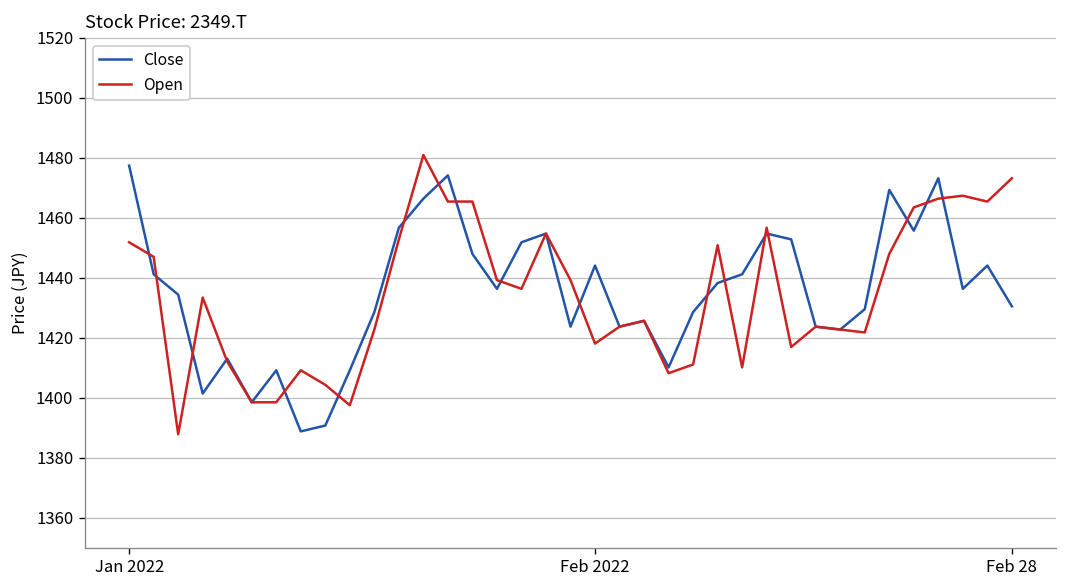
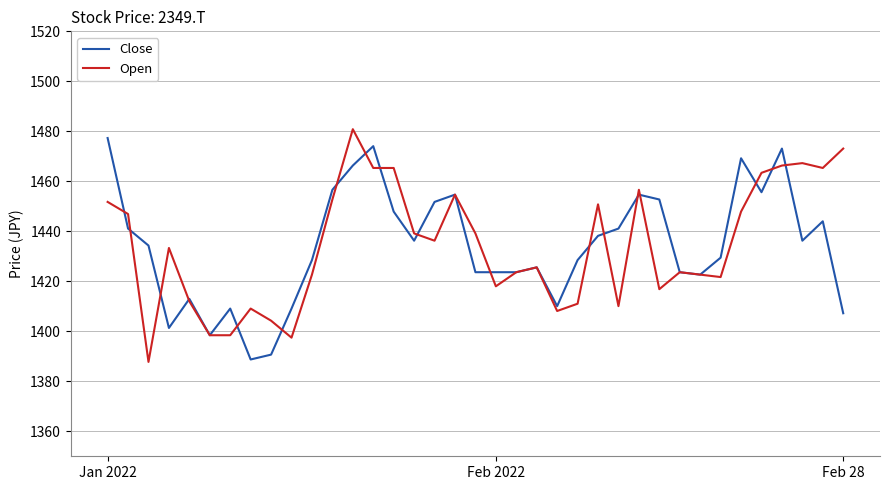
  {
    "Close": {
      "Jan 2022": 1477,
-     "Feb 2022": 1444,
-     "Feb 28": 1430
+     "Feb 2022": 1424,
+     "Feb 28": 1407
    },
    "Open": {
      "Jan 2022": 1452,
      "Feb 2022": 1418,
      "Feb 28": 1473
    }
  }
